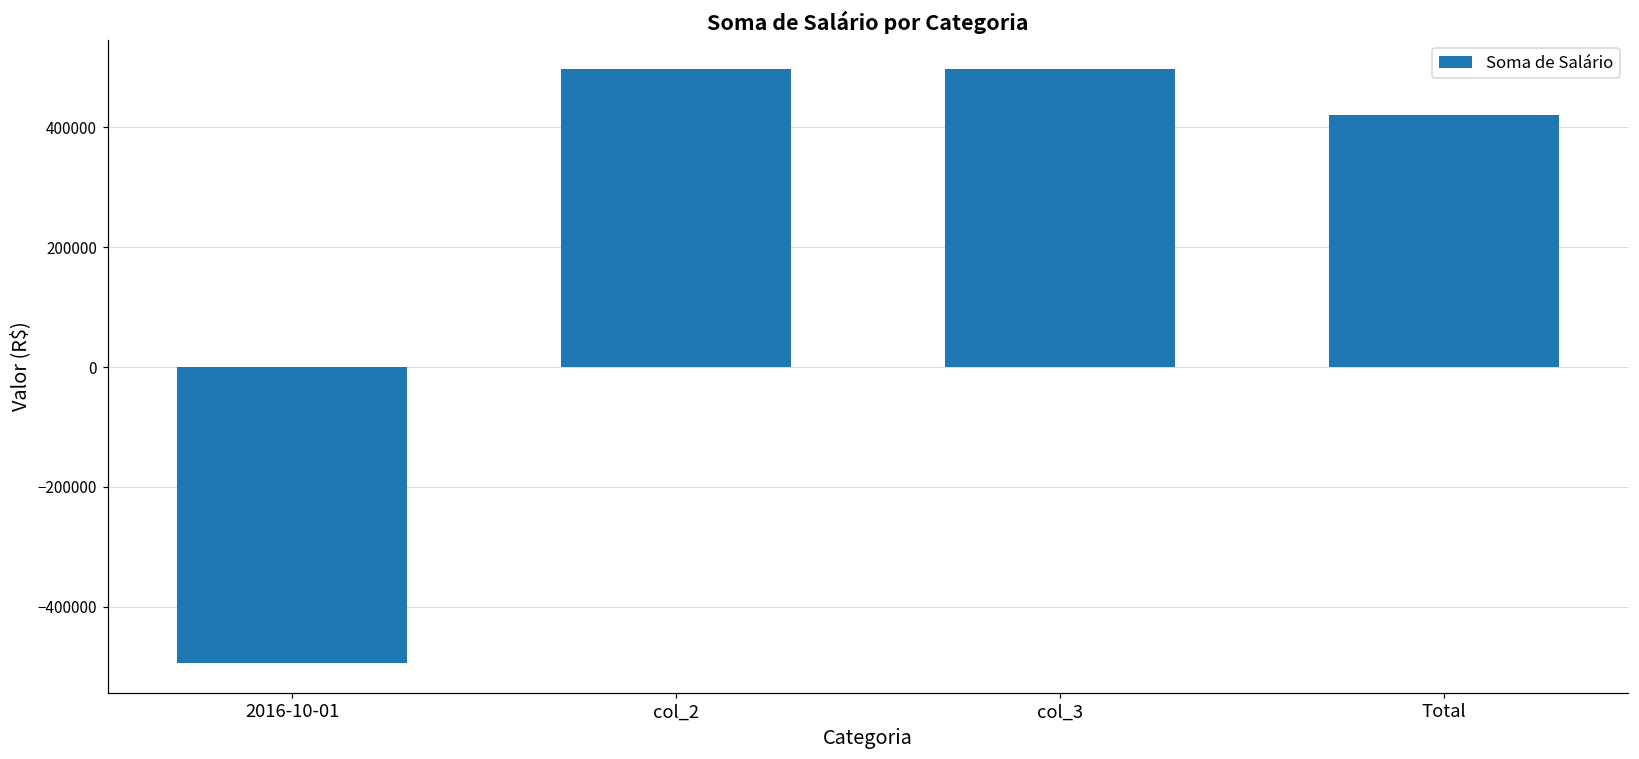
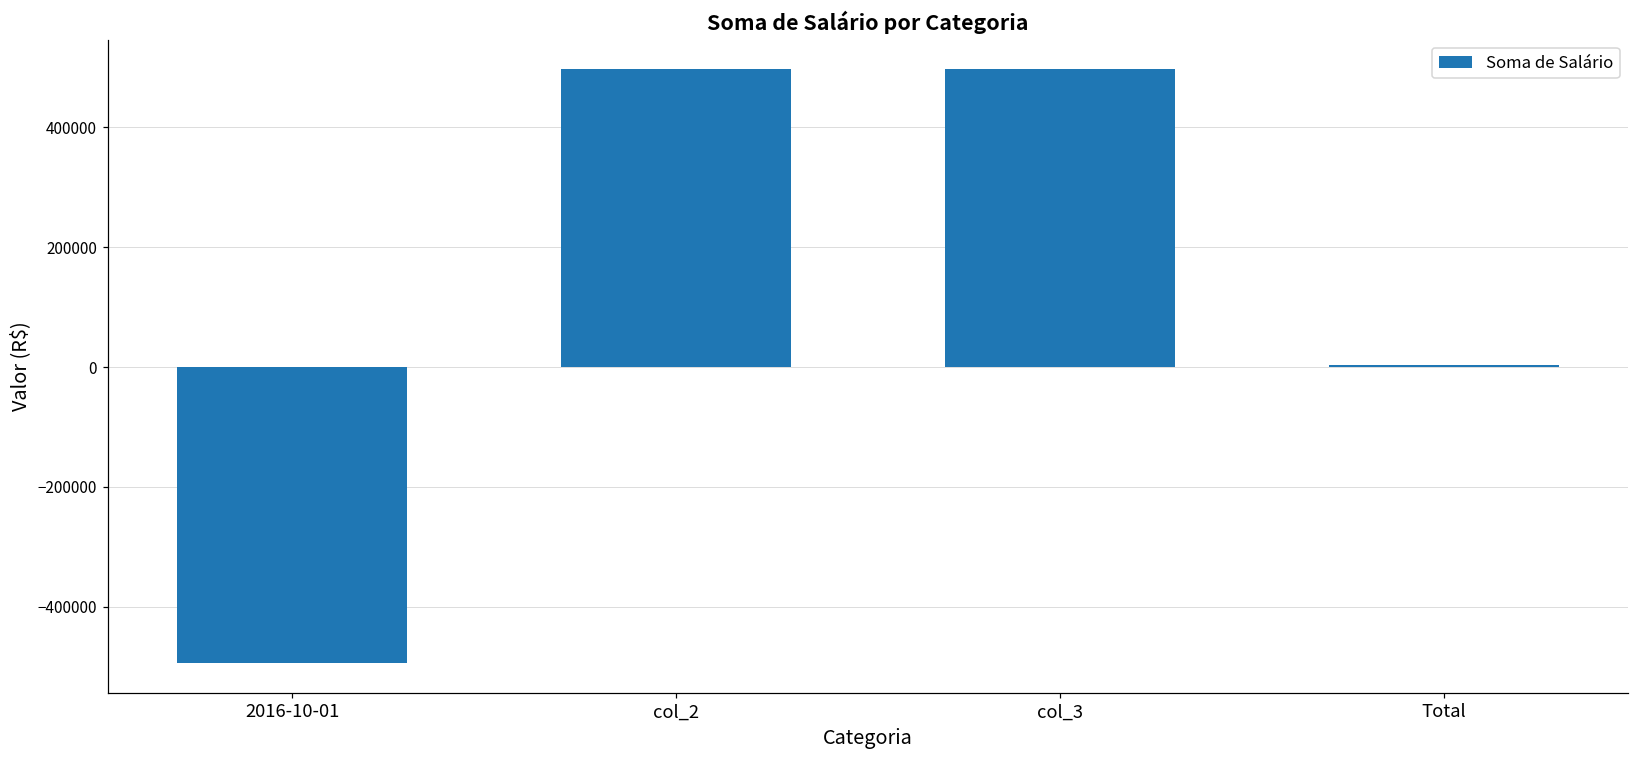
  {
    "2016-10-01": -490000,
    "col_2": 500000,
    "col_3": 500000,
-   "Total": 420000
+   "Total": 0
  }
